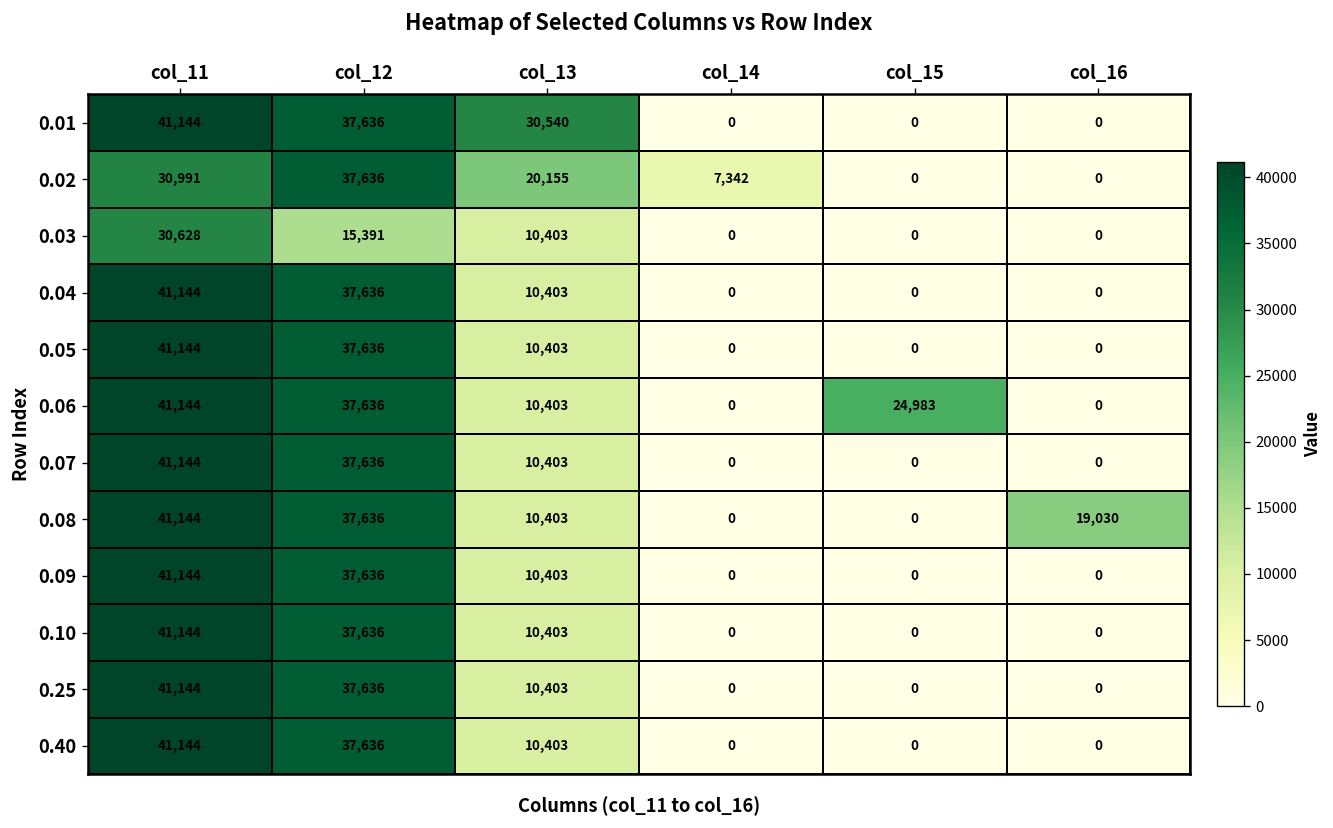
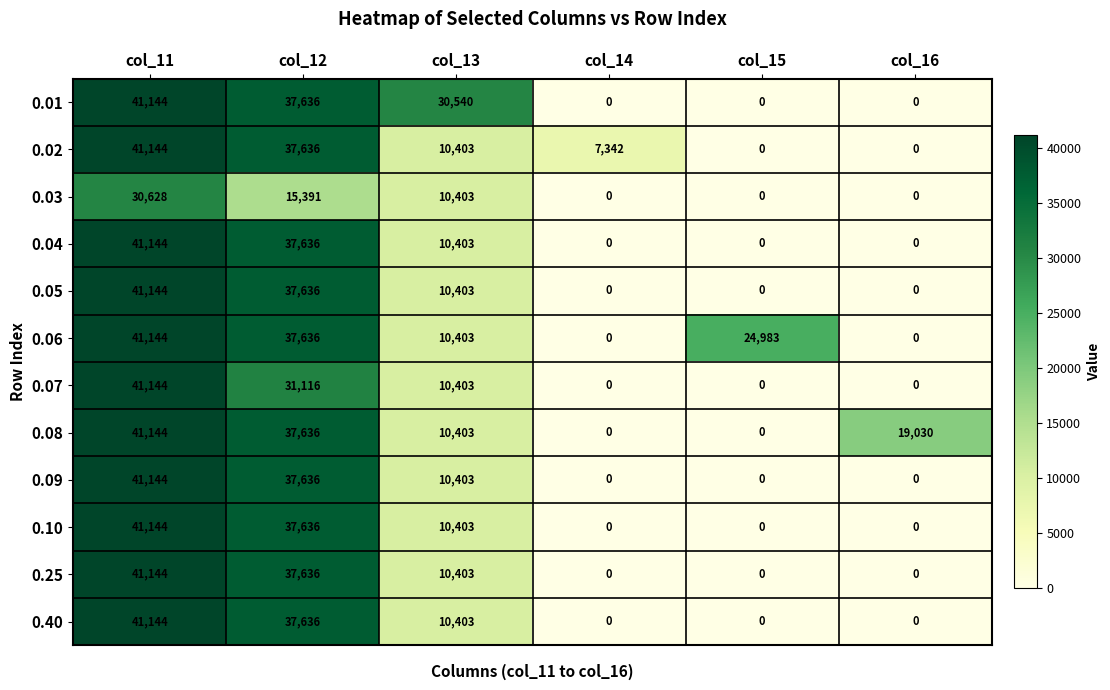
  {
    "0.01": {
      "col_11": "41,144",
      "col_12": "37,636",
      "col_13": "30,540",
      "col_14": "0",
      "col_15": "0",
      "col_16": "0"
    },
    "0.02": {
-     "col_11": "30,991",
+     "col_11": "41,144",
      "col_12": "37,636",
-     "col_13": "20,155",
+     "col_13": "10,403",
      "col_14": "7,342",
      "col_15": "0",
      "col_16": "0"
    },
    "0.03": {
      "col_11": "30,628",
      "col_12": "15,391",
      "col_13": "10,403",
      "col_14": "0",
      "col_15": "0",
      "col_16": "0"
    },
    "0.04": {
      "col_11": "41,144",
      "col_12": "37,636",
      "col_13": "10,403",
      "col_14": "0",
      "col_15": "0",
      "col_16": "0"
    },
    "0.05": {
      "col_11": "41,144",
      "col_12": "37,636",
      "col_13": "10,403",
      "col_14": "0",
      "col_15": "0",
      "col_16": "0"
    },
    "0.06": {
      "col_11": "41,144",
      "col_12": "37,636",
      "col_13": "10,403",
      "col_14": "0",
      "col_15": "24,983",
      "col_16": "0"
    },
    "0.07": {
      "col_11": "41,144",
-     "col_12": "37,636",
+     "col_12": "31,116",
      "col_13": "10,403",
      "col_14": "0",
      "col_15": "0",
      "col_16": "0"
    },
    "0.08": {
      "col_11": "41,144",
      "col_12": "37,636",
      "col_13": "10,403",
      "col_14": "0",
      "col_15": "0",
      "col_16": "19,030"
    },
    "0.09": {
      "col_11": "41,144",
      "col_12": "37,636",
      "col_13": "10,403",
      "col_14": "0",
      "col_15": "0",
      "col_16": "0"
    },
    "0.10": {
      "col_11": "41,144",
      "col_12": "37,636",
      "col_13": "10,403",
      "col_14": "0",
      "col_15": "0",
      "col_16": "0"
    },
    "0.25": {
      "col_11": "41,144",
      "col_12": "37,636",
      "col_13": "10,403",
      "col_14": "0",
      "col_15": "0",
      "col_16": "0"
    },
    "0.40": {
      "col_11": "41,144",
      "col_12": "37,636",
      "col_13": "10,403",
      "col_14": "0",
      "col_15": "0",
      "col_16": "0"
    }
  }
